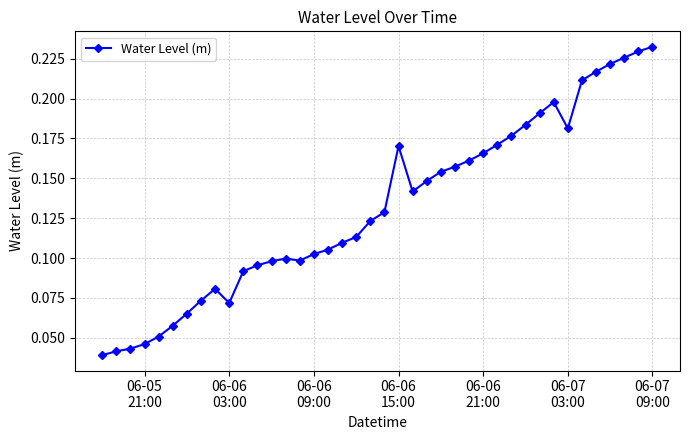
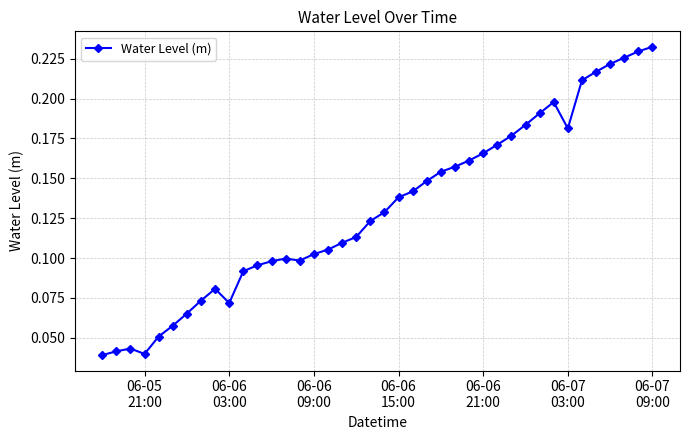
  {
-   "06-05 21:00": 0.046,
+   "06-05 21:00": 0.040,
    "06-06 03:00": 0.072,
    "06-06 09:00": 0.102,
-   "06-06 15:00": 0.170,
+   "06-06 15:00": 0.138,
    "06-06 21:00": 0.166,
    "06-07 03:00": 0.181,
    "06-07 09:00": 0.232
  }
